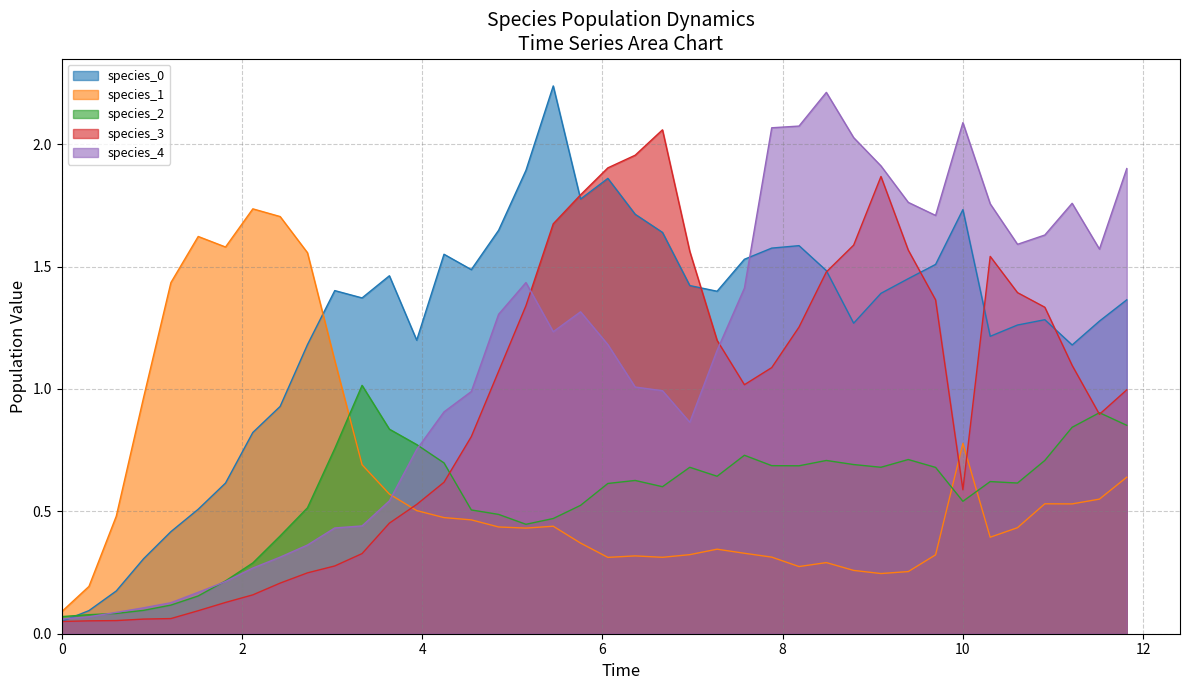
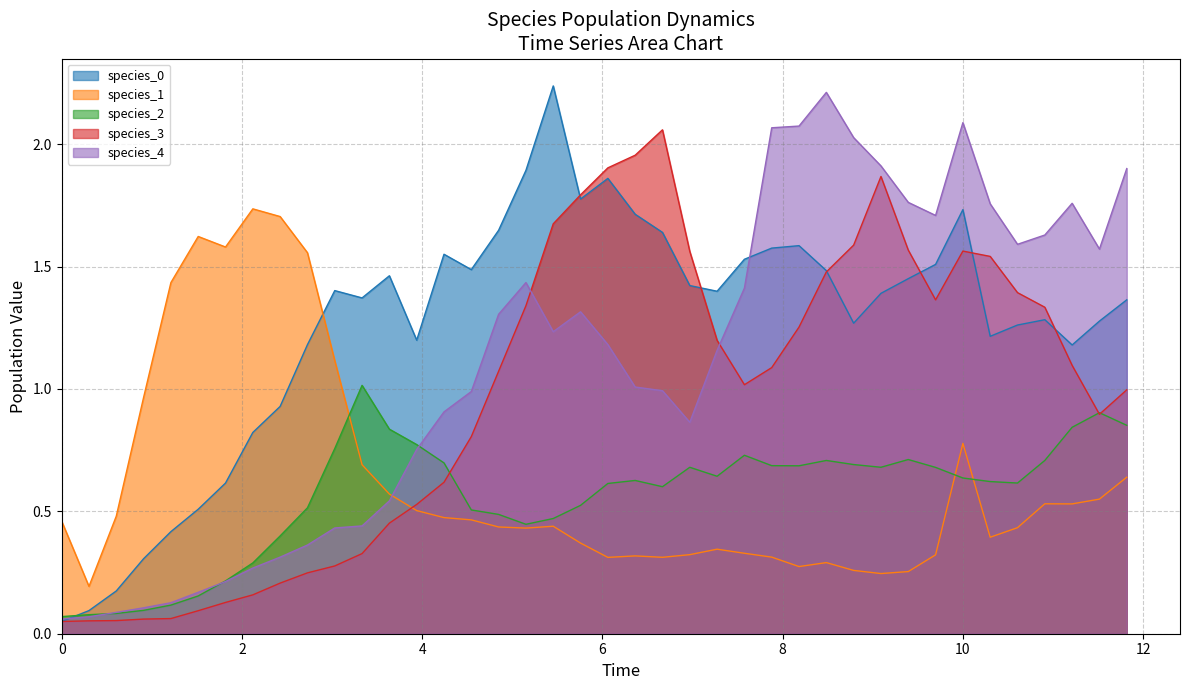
  {
    "species_0": {
      "10": 1.73
    },
    "species_1": {
-     "0": 0.09,
+     "0": 0.46,
      "10": 0.78
    },
    "species_2": {
-     "10": 0.54
+     "10": 0.64
    },
    "species_3": {
-     "10": 0.59
+     "10": 1.56
    },
    "species_4": {
      "10": 2.09
    }
  }
